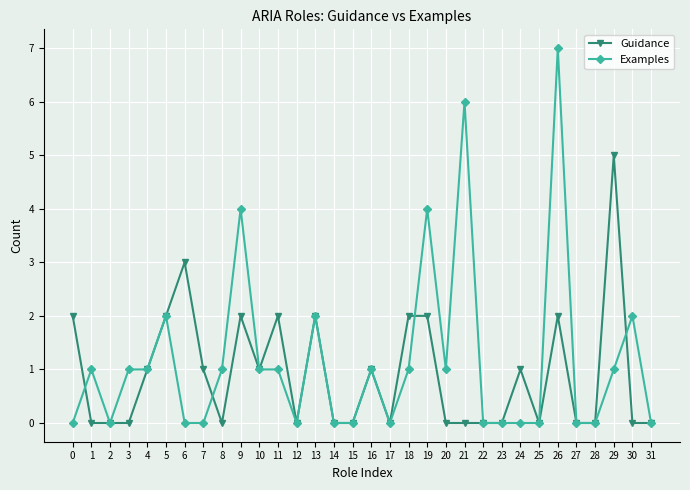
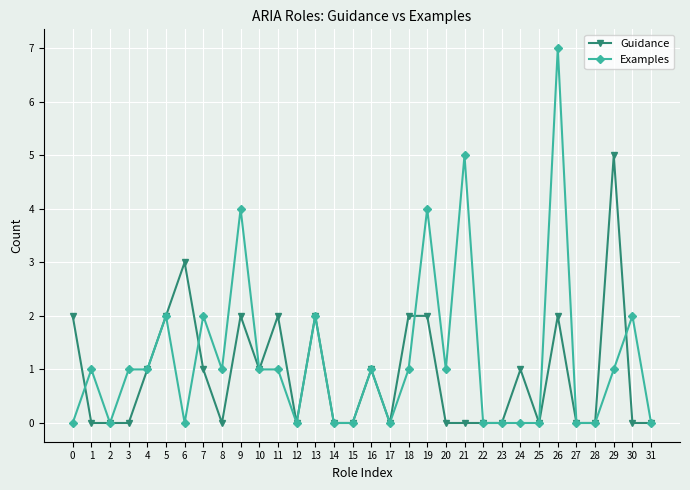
  {
    "Guidance": {
      "0": 2,
      "1": 0,
      "3": 0,
      "6": 3,
      "7": 1,
      "8": 0,
      "9": 2,
      "11": 2,
      "18": 2,
      "19": 2,
      "20": 0,
      "21": 0,
      "24": 1,
      "26": 2,
      "29": 5,
      "30": 0
    },
    "Examples": {
      "0": 0,
      "1": 1,
      "3": 1,
      "6": 0,
-     "7": 0,
+     "7": 2,
      "8": 1,
      "9": 4,
      "11": 1,
      "18": 1,
      "19": 4,
      "20": 1,
-     "21": 6,
+     "21": 5,
      "24": 0,
      "26": 7,
      "29": 1,
      "30": 2
    }
  }
